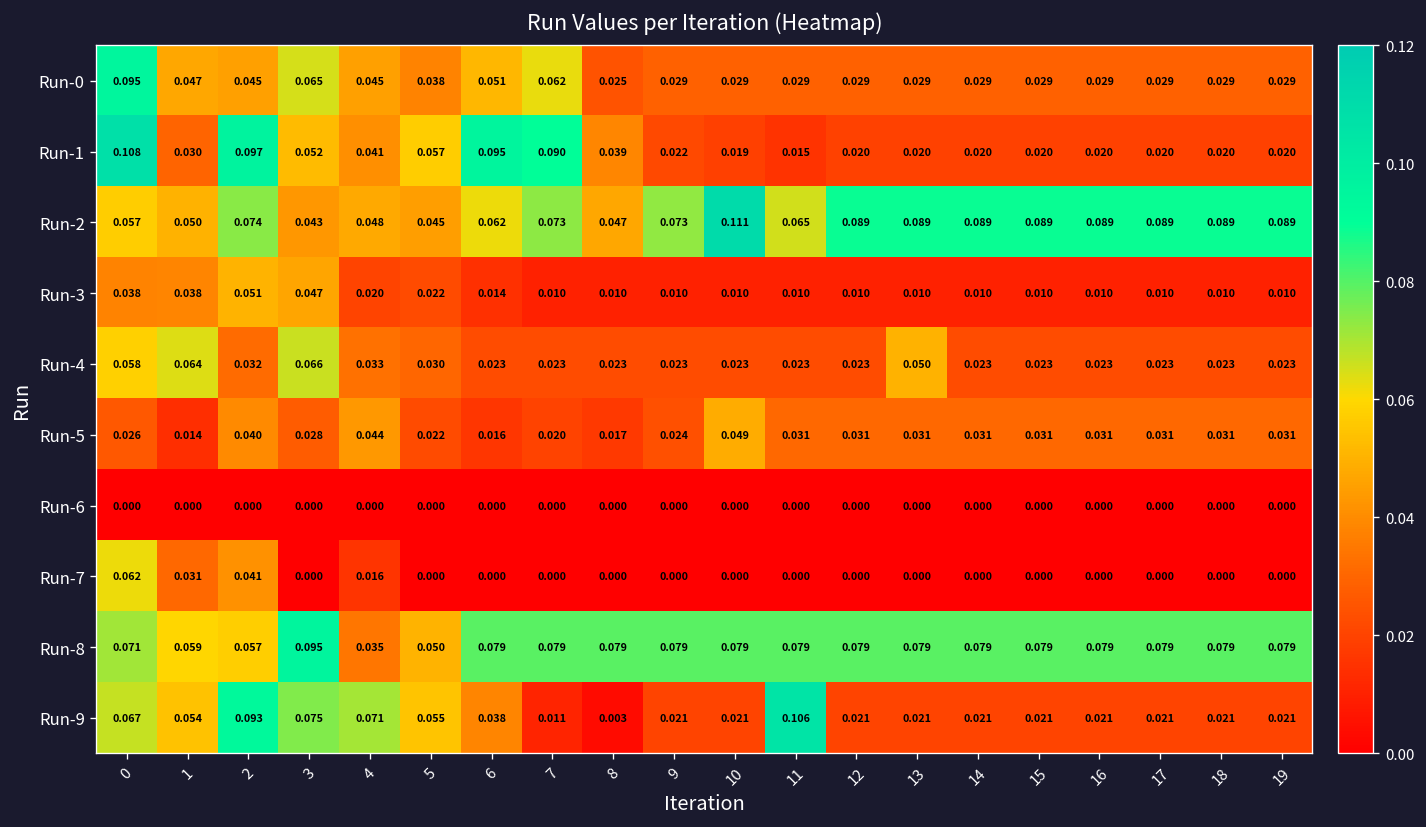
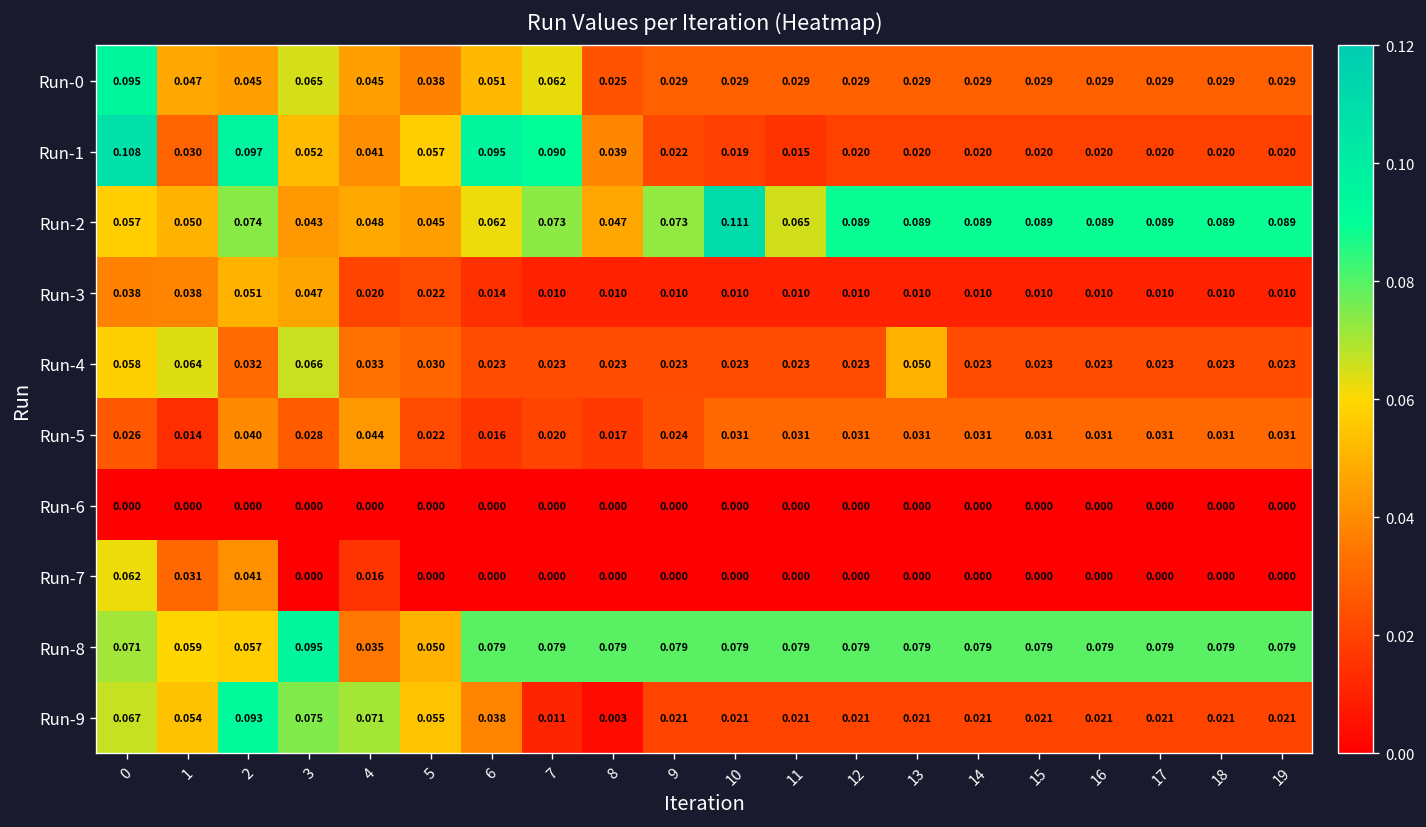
  {
    "Run-0": {
      "0": 0.095,
      "1": 0.047,
      "2": 0.045,
      "3": 0.065,
      "4": 0.045,
      "5": 0.038,
      "6": 0.051,
      "7": 0.062,
      "8": 0.025,
      "9": 0.029,
      "10": 0.029,
      "11": 0.029,
      "12": 0.029,
      "13": 0.029,
      "14": 0.029,
      "15": 0.029,
      "16": 0.029,
      "17": 0.029,
      "18": 0.029,
      "19": 0.029
    },
    "Run-1": {
      "0": 0.108,
      "1": 0.030,
      "2": 0.097,
      "3": 0.052,
      "4": 0.041,
      "5": 0.057,
      "6": 0.095,
      "7": 0.090,
      "8": 0.039,
      "9": 0.022,
      "10": 0.019,
      "11": 0.015,
      "12": 0.020,
      "13": 0.020,
      "14": 0.020,
      "15": 0.020,
      "16": 0.020,
      "17": 0.020,
      "18": 0.020,
      "19": 0.020
    },
    "Run-2": {
      "0": 0.057,
      "1": 0.050,
      "2": 0.074,
      "3": 0.043,
      "4": 0.048,
      "5": 0.045,
      "6": 0.062,
      "7": 0.073,
      "8": 0.047,
      "9": 0.073,
      "10": 0.111,
      "11": 0.065,
      "12": 0.089,
      "13": 0.089,
      "14": 0.089,
      "15": 0.089,
      "16": 0.089,
      "17": 0.089,
      "18": 0.089,
      "19": 0.089
    },
    "Run-3": {
      "0": 0.038,
      "1": 0.038,
      "2": 0.051,
      "3": 0.047,
      "4": 0.020,
      "5": 0.022,
      "6": 0.014,
      "7": 0.010,
      "8": 0.010,
      "9": 0.010,
      "10": 0.010,
      "11": 0.010,
      "12": 0.010,
      "13": 0.010,
      "14": 0.010,
      "15": 0.010,
      "16": 0.010,
      "17": 0.010,
      "18": 0.010,
      "19": 0.010
    },
    "Run-4": {
      "0": 0.058,
      "1": 0.064,
      "2": 0.032,
      "3": 0.066,
      "4": 0.033,
      "5": 0.030,
      "6": 0.023,
      "7": 0.023,
      "8": 0.023,
      "9": 0.023,
      "10": 0.023,
      "11": 0.023,
      "12": 0.023,
      "13": 0.050,
      "14": 0.023,
      "15": 0.023,
      "16": 0.023,
      "17": 0.023,
      "18": 0.023,
      "19": 0.023
    },
    "Run-5": {
      "0": 0.026,
      "1": 0.014,
      "2": 0.040,
      "3": 0.028,
      "4": 0.044,
      "5": 0.022,
      "6": 0.016,
      "7": 0.020,
      "8": 0.017,
      "9": 0.024,
-     "10": 0.049,
+     "10": 0.031,
      "11": 0.031,
      "12": 0.031,
      "13": 0.031,
      "14": 0.031,
      "15": 0.031,
      "16": 0.031,
      "17": 0.031,
      "18": 0.031,
      "19": 0.031
    },
    "Run-6": {
      "0": 0.000,
      "1": 0.000,
      "2": 0.000,
      "3": 0.000,
      "4": 0.000,
      "5": 0.000,
      "6": 0.000,
      "7": 0.000,
      "8": 0.000,
      "9": 0.000,
      "10": 0.000,
      "11": 0.000,
      "12": 0.000,
      "13": 0.000,
      "14": 0.000,
      "15": 0.000,
      "16": 0.000,
      "17": 0.000,
      "18": 0.000,
      "19": 0.000
    },
    "Run-7": {
      "0": 0.062,
      "1": 0.031,
      "2": 0.041,
      "3": 0.000,
      "4": 0.016,
      "5": 0.000,
      "6": 0.000,
      "7": 0.000,
      "8": 0.000,
      "9": 0.000,
      "10": 0.000,
      "11": 0.000,
      "12": 0.000,
      "13": 0.000,
      "14": 0.000,
      "15": 0.000,
      "16": 0.000,
      "17": 0.000,
      "18": 0.000,
      "19": 0.000
    },
    "Run-8": {
      "0": 0.071,
      "1": 0.059,
      "2": 0.057,
      "3": 0.095,
      "4": 0.035,
      "5": 0.050,
      "6": 0.079,
      "7": 0.079,
      "8": 0.079,
      "9": 0.079,
      "10": 0.079,
      "11": 0.079,
      "12": 0.079,
      "13": 0.079,
      "14": 0.079,
      "15": 0.079,
      "16": 0.079,
      "17": 0.079,
      "18": 0.079,
      "19": 0.079
    },
    "Run-9": {
      "0": 0.067,
      "1": 0.054,
      "2": 0.093,
      "3": 0.075,
      "4": 0.071,
      "5": 0.055,
      "6": 0.038,
      "7": 0.011,
      "8": 0.003,
      "9": 0.021,
      "10": 0.021,
-     "11": 0.106,
+     "11": 0.021,
      "12": 0.021,
      "13": 0.021,
      "14": 0.021,
      "15": 0.021,
      "16": 0.021,
      "17": 0.021,
      "18": 0.021,
      "19": 0.021
    }
  }
